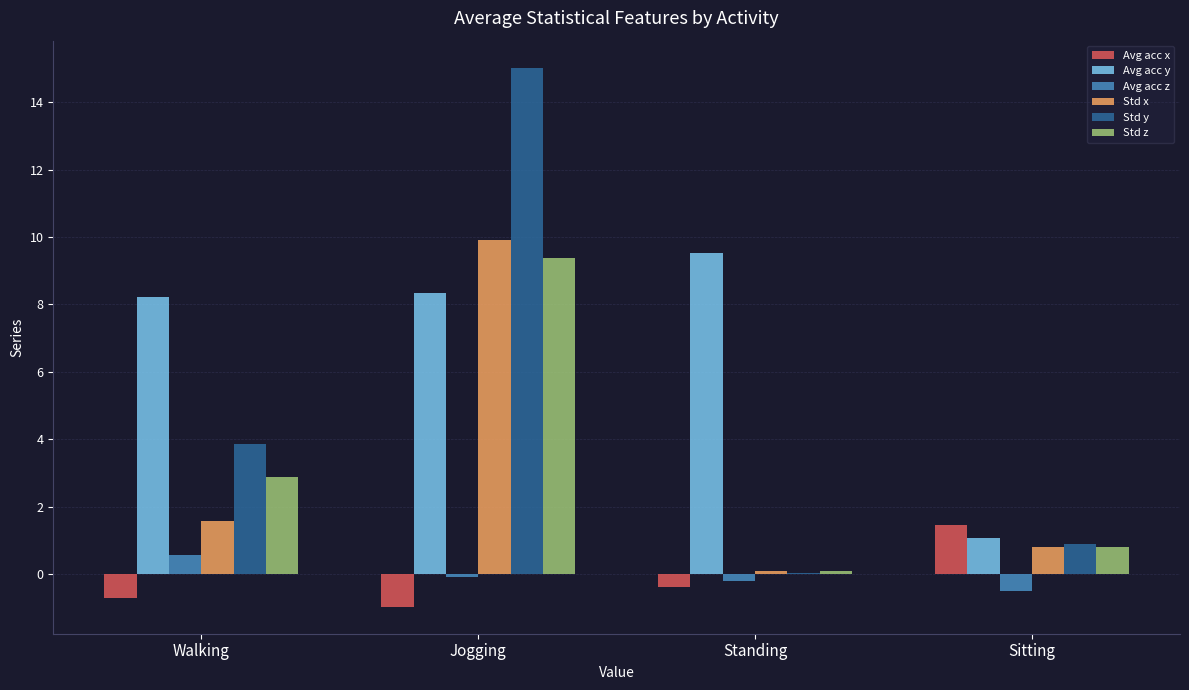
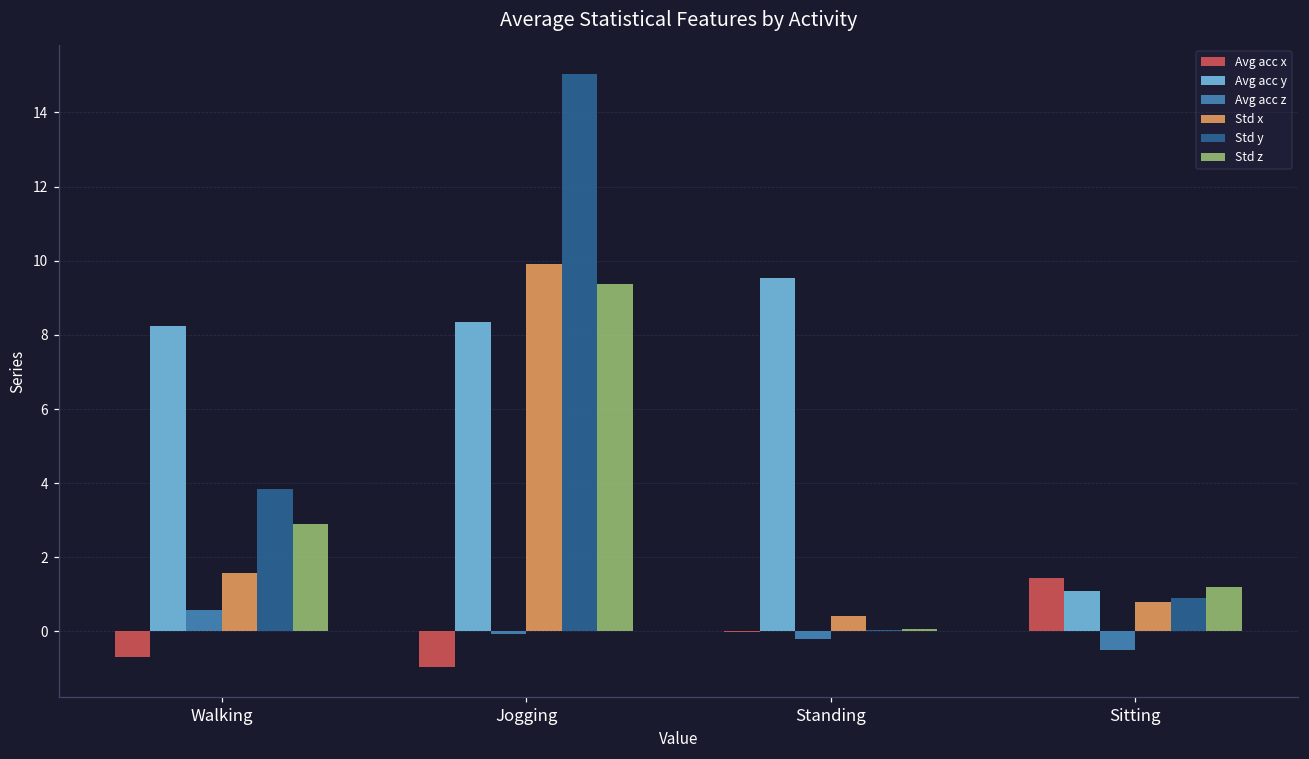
  {
    "Avg acc x": {
      "Walking": -0.7,
      "Jogging": -1.0,
-     "Standing": -0.4,
+     "Standing": 0.0,
      "Sitting": 1.5
    },
    "Avg acc y": {
      "Walking": 8.2,
      "Jogging": 8.3,
      "Standing": 9.5,
      "Sitting": 1.1
    },
    "Std x": {
      "Walking": 1.6,
      "Jogging": 9.9,
-     "Standing": 0.1,
+     "Standing": 0.4,
      "Sitting": 0.8
    },
    "Std z": {
      "Walking": 2.9,
      "Jogging": 9.4,
      "Standing": 0.1,
-     "Sitting": 0.8
+     "Sitting": 1.2
    }
  }
